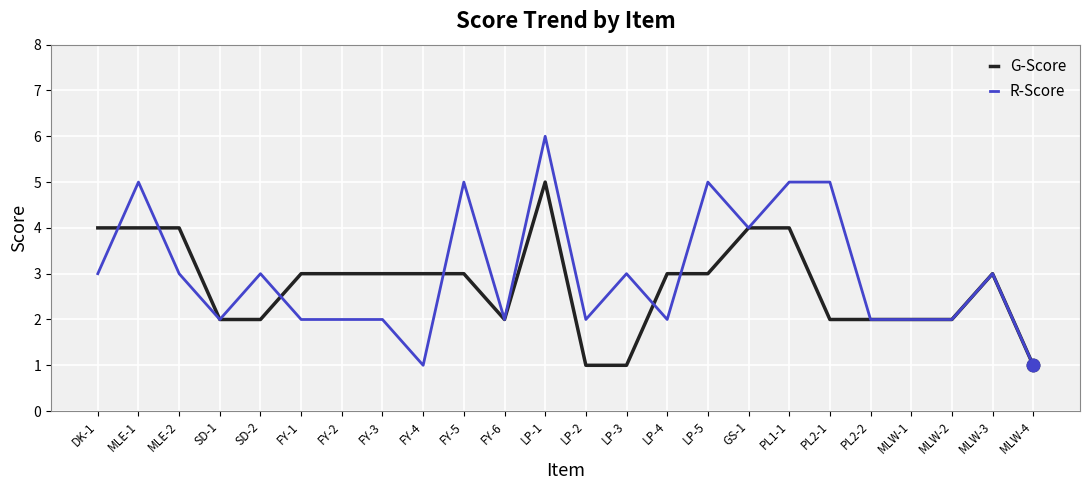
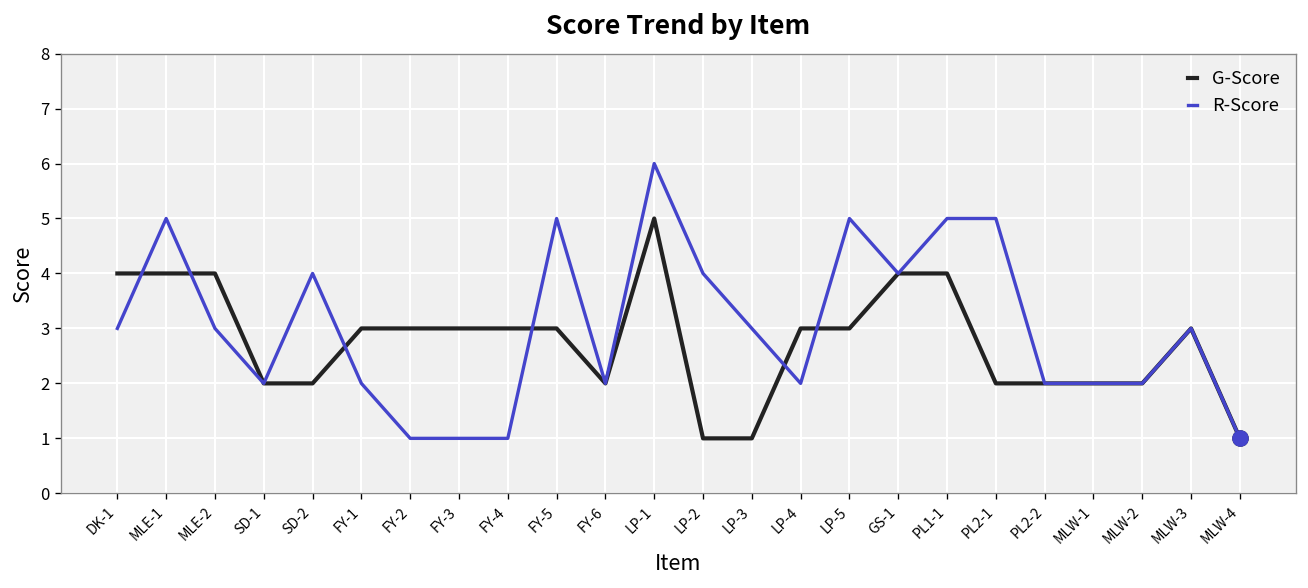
  {
    "R-Score": {
      "DK-1": 3,
      "MLE-1": 5,
      "MLE-2": 3,
-     "SD-2": 3,
+     "SD-2": 4,
      "FY-1": 2,
-     "FY-2": 2,
-     "FY-3": 2,
+     "FY-2": 1,
+     "FY-3": 1,
      "FY-4": 1,
      "FY-5": 5,
      "LP-1": 6,
-     "LP-2": 2,
+     "LP-2": 4,
      "LP-3": 3,
      "LP-4": 2,
      "LP-5": 5,
      "PL1-1": 5,
      "PL2-1": 5
    }
  }
